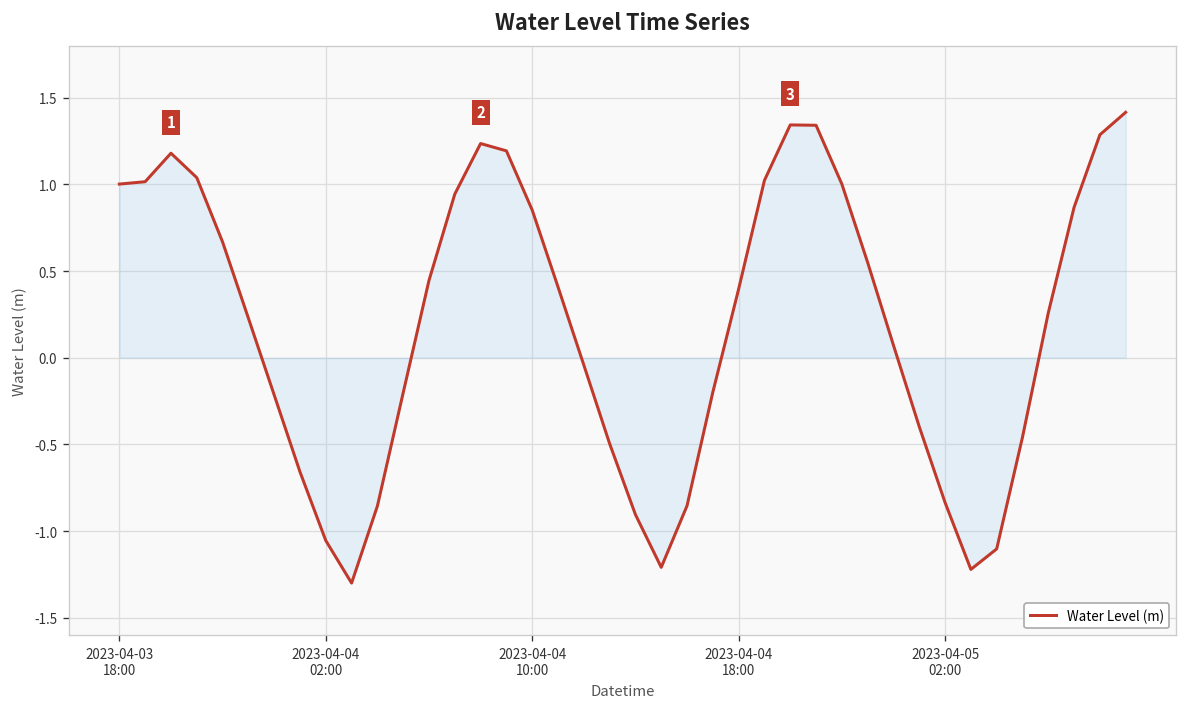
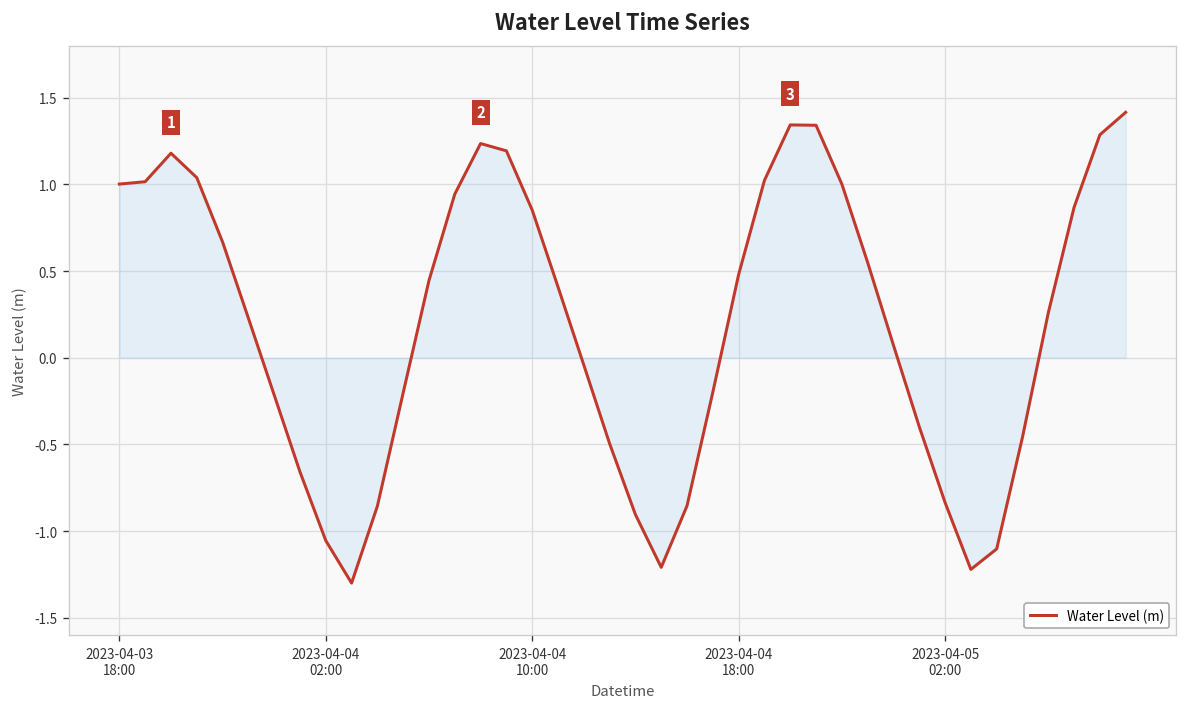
  {
    "Water Level (m)": {
      "2023-04-04 02:00": -1.05,
-     "2023-04-04 18:00": 0.40,
+     "2023-04-04 18:00": 0.48,
      "2023-04-05 02:00": -0.83
    }
  }
